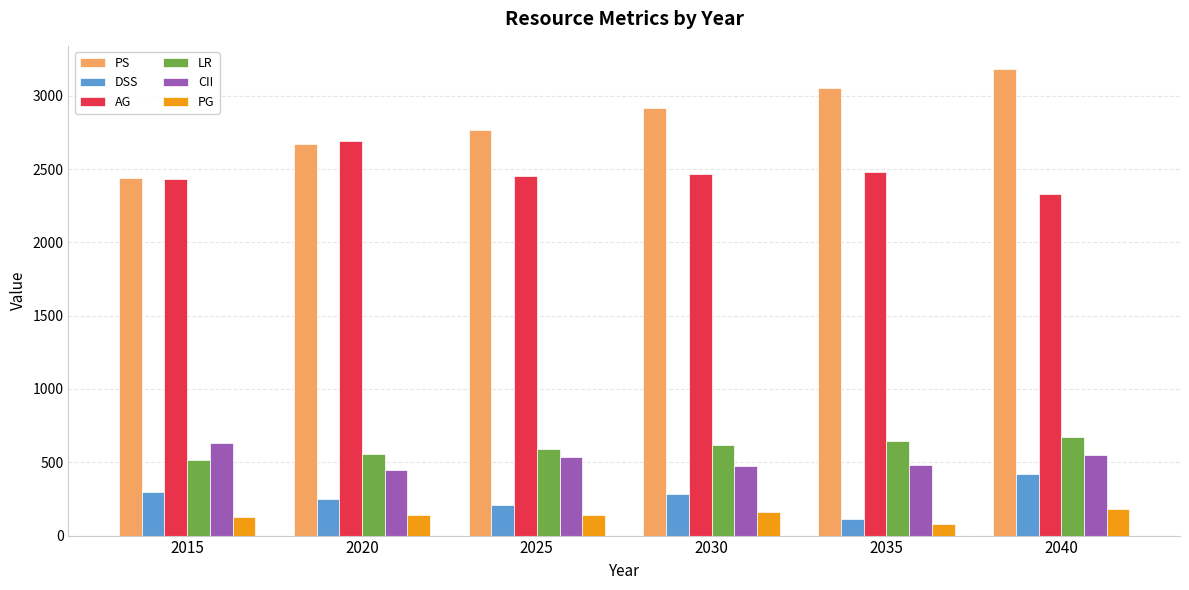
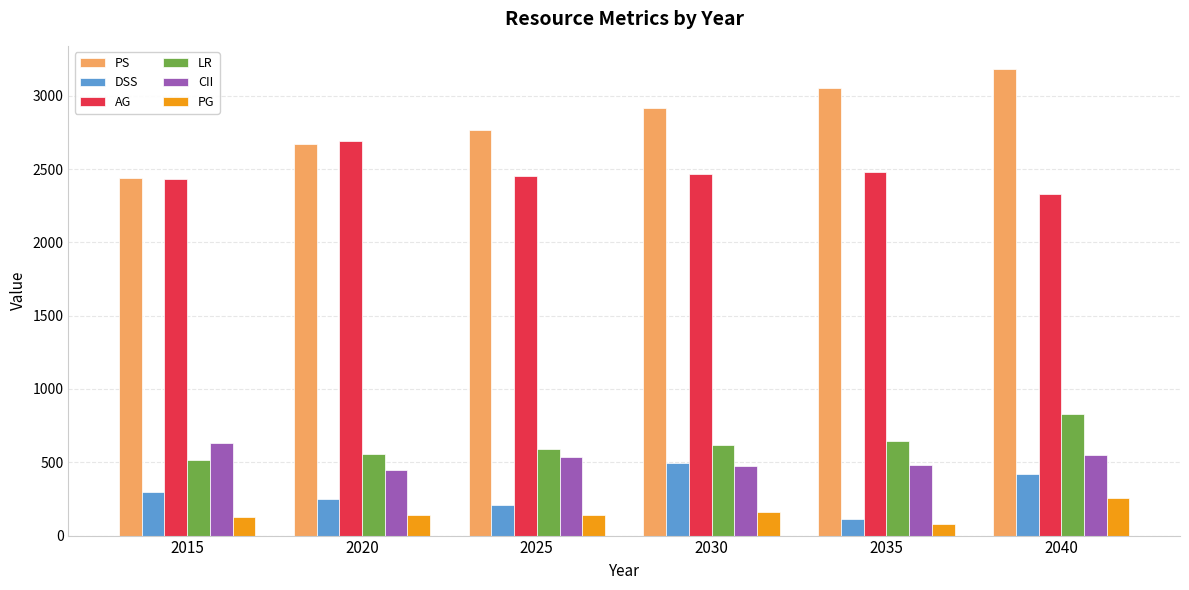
  {
    "PS": {
      "2015": 2440,
      "2020": 2670,
      "2025": 2770,
      "2030": 2920,
      "2035": 3050,
      "2040": 3180
    },
    "DSS": {
      "2015": 300,
      "2020": 250,
      "2025": 210,
-     "2030": 290,
+     "2030": 500,
      "2035": 110,
      "2040": 420
    },
    "AG": {
      "2015": 2430,
      "2020": 2690,
      "2025": 2460,
      "2030": 2470,
      "2035": 2480,
      "2040": 2330
    },
    "LR": {
      "2015": 520,
      "2020": 560,
      "2025": 590,
      "2030": 620,
      "2035": 650,
-     "2040": 670
+     "2040": 830
    },
    "CII": {
      "2015": 630,
      "2020": 450,
      "2025": 540,
      "2030": 480,
      "2035": 480,
      "2040": 550
    },
    "PG": {
      "2015": 130,
      "2020": 140,
      "2025": 140,
      "2030": 160,
      "2035": 80,
-     "2040": 180
+     "2040": 250
    }
  }
